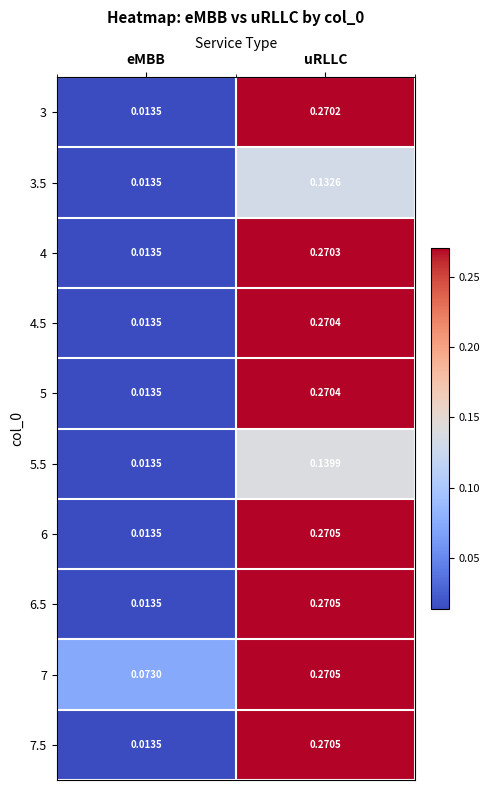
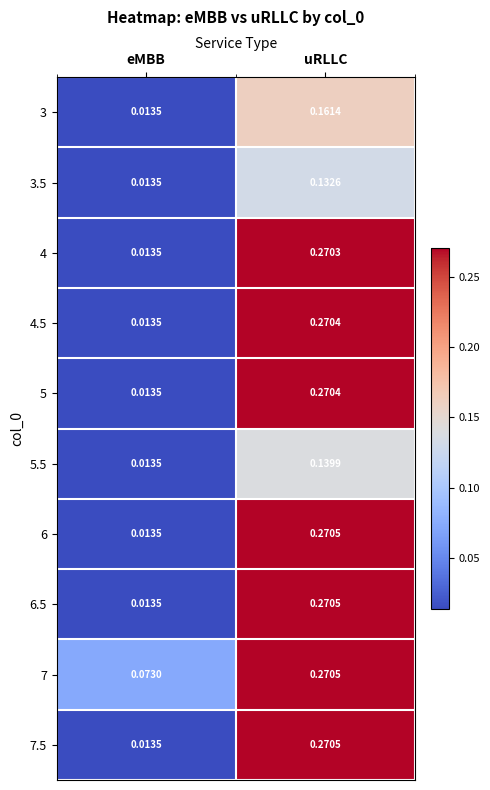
  {
    "3": {
      "eMBB": 0.0135,
-     "uRLLC": 0.2702
+     "uRLLC": 0.1614
    },
    "3.5": {
      "eMBB": 0.0135
    },
    "4": {
      "eMBB": 0.0135,
      "uRLLC": 0.2703
    },
    "4.5": {
      "eMBB": 0.0135,
      "uRLLC": 0.2704
    },
    "5": {
      "eMBB": 0.0135,
      "uRLLC": 0.2704
    },
    "5.5": {
      "eMBB": 0.0135
    },
    "6": {
      "eMBB": 0.0135,
      "uRLLC": 0.2705
    },
    "6.5": {
      "eMBB": 0.0135,
      "uRLLC": 0.2705
    },
    "7": {
      "eMBB": 0.0730,
      "uRLLC": 0.2705
    },
    "7.5": {
      "eMBB": 0.0135,
      "uRLLC": 0.2705
    }
  }
